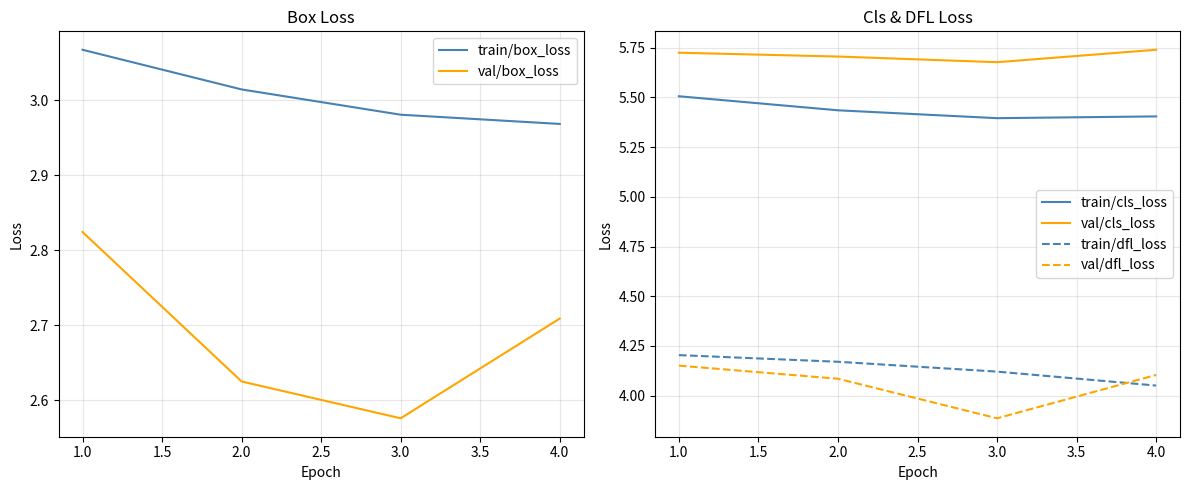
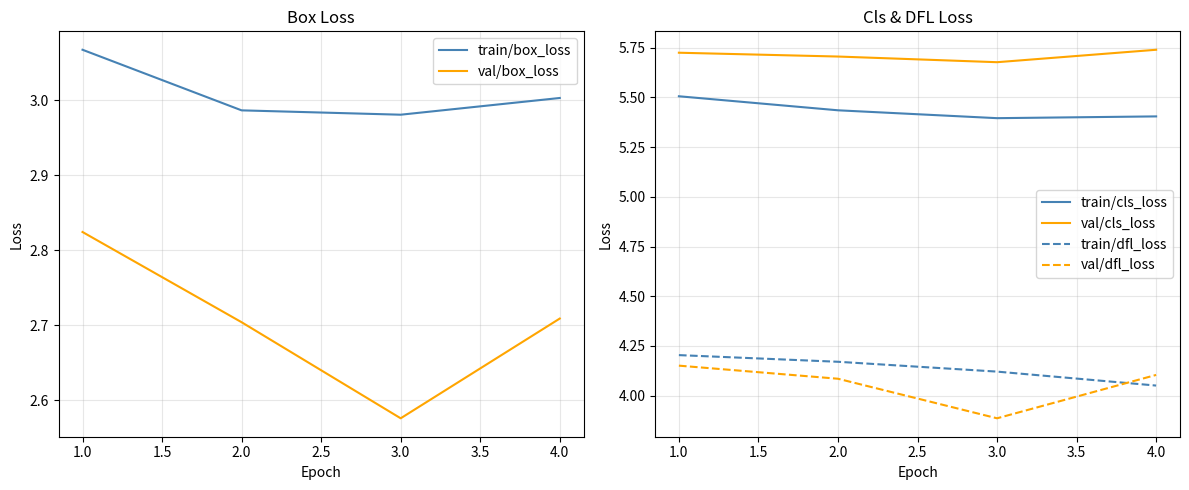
  {
    "Box Loss": {
      "train/box_loss": {
        "1.0": 3.07,
-       "2.0": 3.01,
+       "2.0": 2.99,
        "3.0": 2.98,
-       "4.0": 2.97
+       "4.0": 3.00
      },
      "val/box_loss": {
        "1.0": 2.82,
-       "2.0": 2.62,
+       "2.0": 2.70,
        "3.0": 2.58,
        "4.0": 2.71
      }
    }
  }
